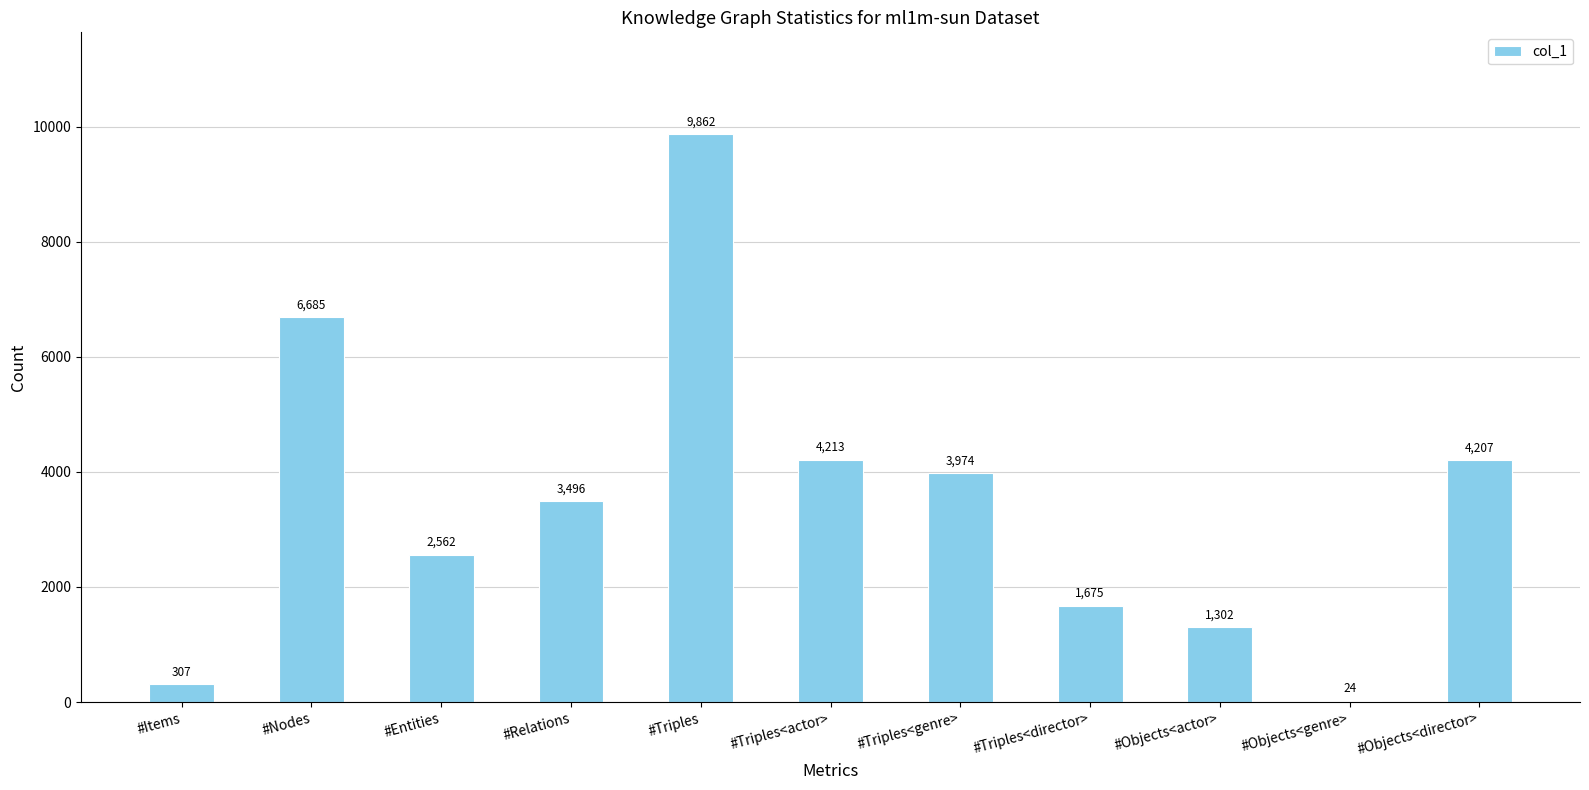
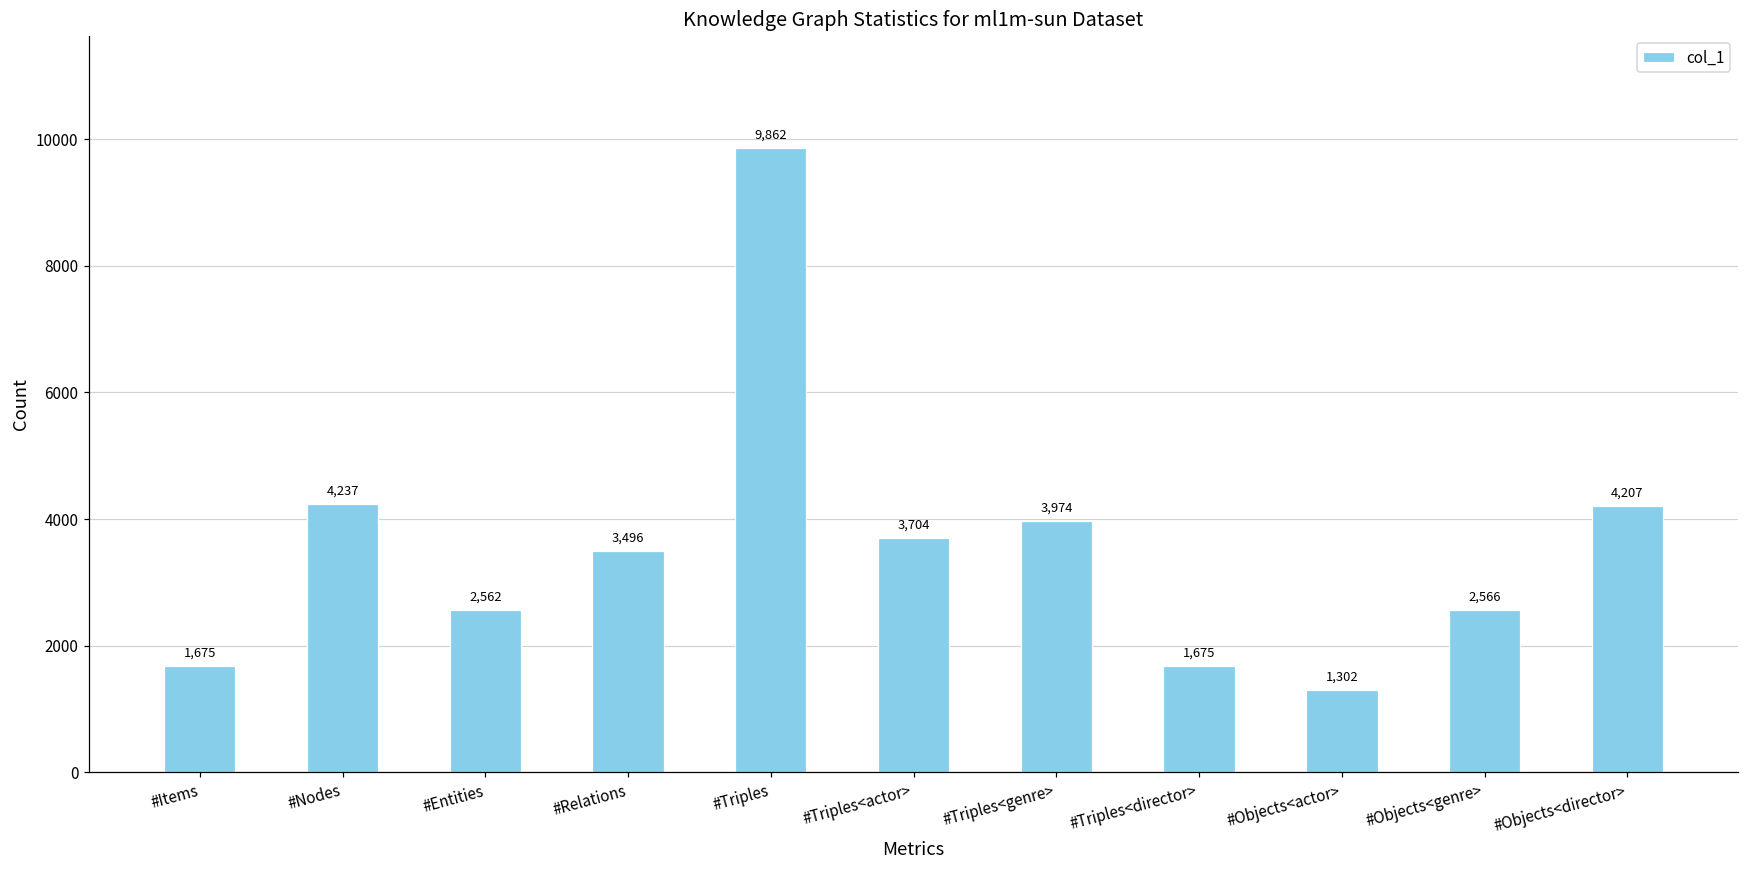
  {
-   "#Items": "307",
-   "#Nodes": "6,685",
+   "#Items": "1,675",
+   "#Nodes": "4,237",
    "#Entities": "2,562",
    "#Relations": "3,496",
    "#Triples": "9,862",
-   "#Triples<actor>": "4,213",
+   "#Triples<actor>": "3,704",
    "#Triples<genre>": "3,974",
    "#Triples<director>": "1,675",
    "#Objects<actor>": "1,302",
-   "#Objects<genre>": "24",
+   "#Objects<genre>": "2,566",
    "#Objects<director>": "4,207"
  }
